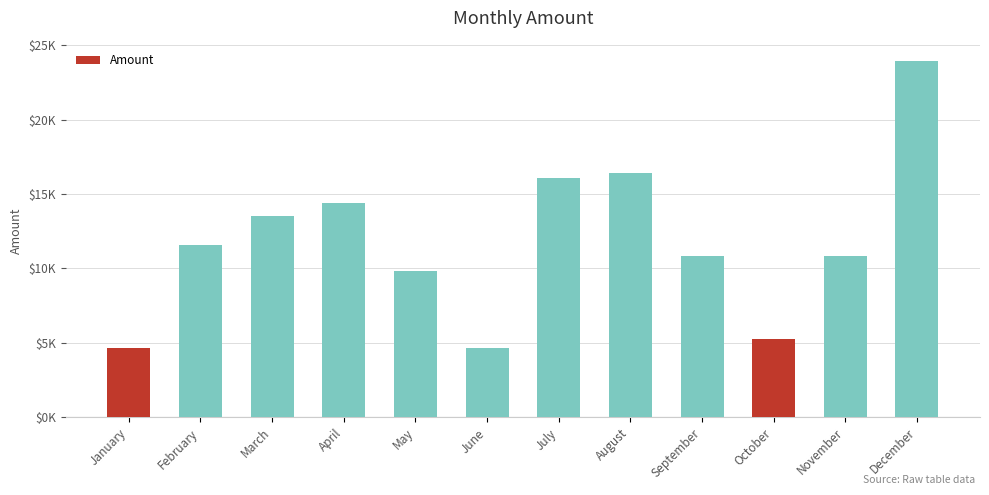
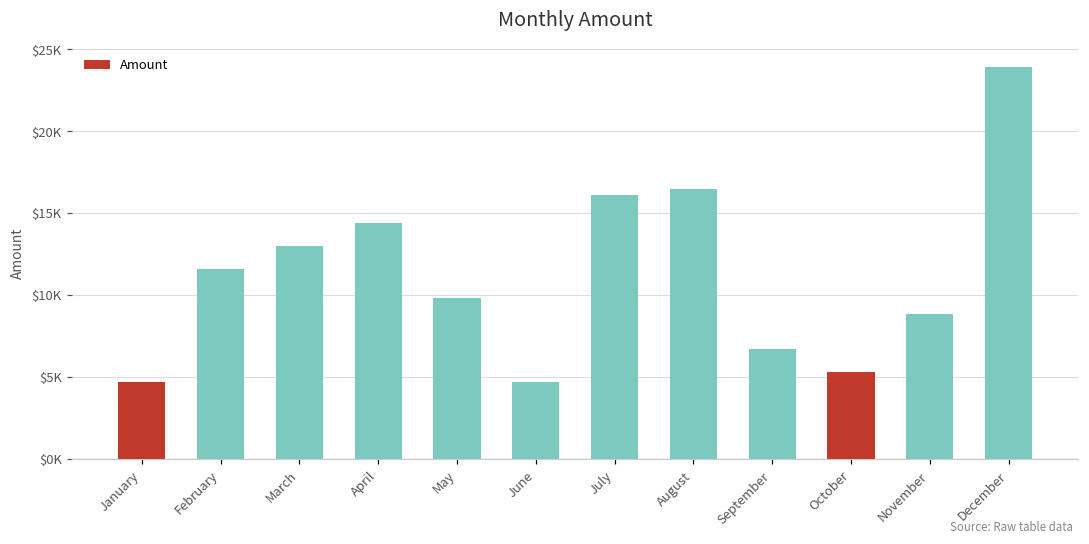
  {
    "January": "$4700",
    "February": "$11600",
-   "March": "$13600",
+   "March": "$13000",
    "April": "$14400",
    "May": "$9800",
    "June": "$4700",
    "July": "$16100",
    "August": "$16400",
-   "September": "$10800",
+   "September": "$6700",
    "October": "$5300",
-   "November": "$10800",
+   "November": "$8800",
    "December": "$23900"
  }
